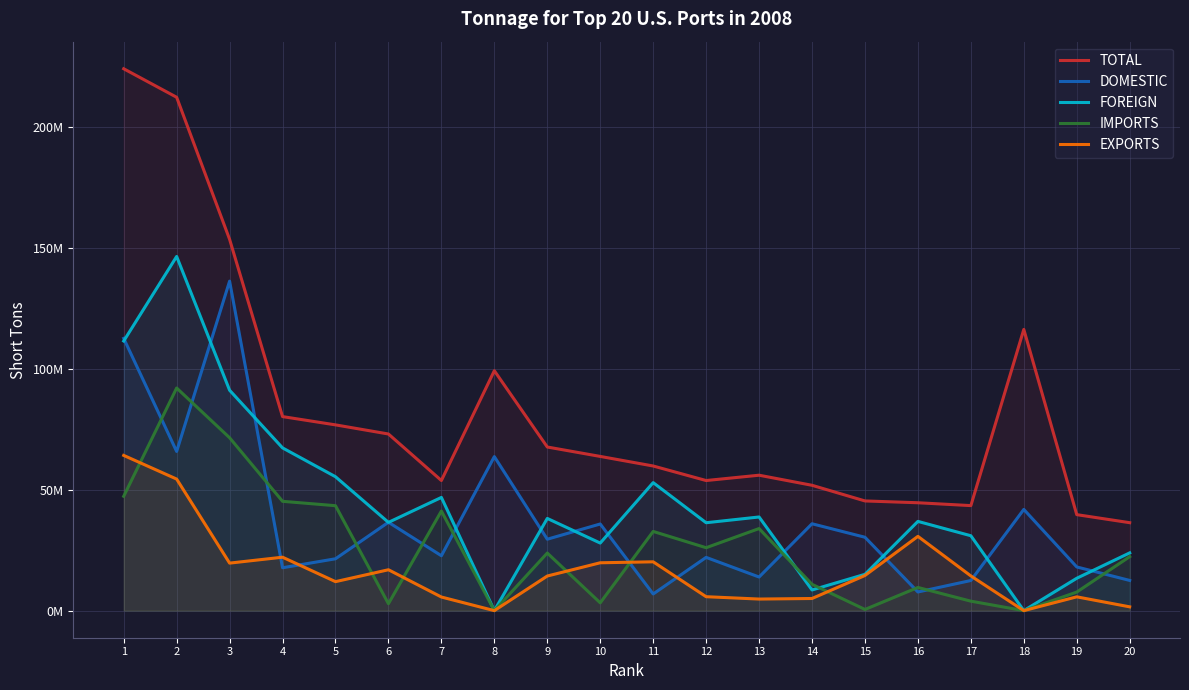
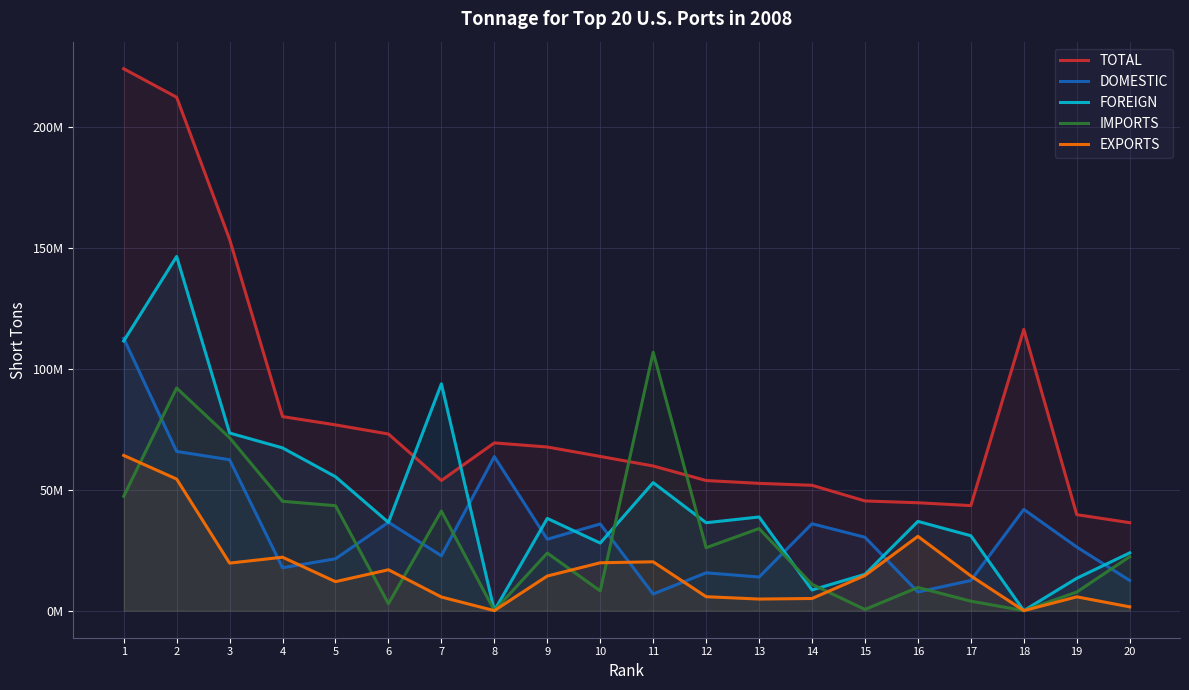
  {
    "TOTAL": {
      "1": 224000000,
      "2": 212000000,
      "3": 153000000,
      "4": 80000000,
      "5": 77000000,
      "6": 73000000,
      "7": 54000000,
-     "8": 99000000,
+     "8": 69000000,
      "9": 68000000,
      "10": 64000000,
      "11": 60000000,
      "12": 54000000,
-     "13": 56000000,
+     "13": 53000000,
      "14": 52000000,
      "15": 45000000,
      "16": 45000000,
      "17": 43000000,
      "18": 116000000,
      "19": 40000000,
      "20": 36000000
    },
    "DOMESTIC": {
      "1": 113000000,
      "2": 66000000,
-     "3": 136000000,
+     "3": 62000000,
      "4": 18000000,
      "5": 21000000,
      "7": 23000000,
      "8": 64000000,
      "9": 30000000,
      "10": 36000000,
      "11": 7000000,
-     "12": 22000000,
+     "12": 16000000,
      "13": 14000000,
      "14": 36000000,
      "15": 30000000,
      "16": 8000000,
      "17": 12000000,
      "18": 42000000,
-     "19": 18000000,
+     "19": 26000000,
      "20": 12000000
    },
    "FOREIGN": {
      "1": 111000000,
      "2": 146000000,
-     "3": 91000000,
+     "3": 73000000,
      "4": 67000000,
      "5": 55000000,
-     "7": 47000000,
+     "7": 94000000,
      "9": 38000000,
      "10": 28000000,
      "11": 53000000,
      "12": 36000000,
      "13": 39000000,
      "14": 9000000,
      "16": 37000000,
      "17": 31000000,
      "19": 13000000,
      "20": 24000000
    },
    "IMPORTS": {
      "1": 47000000,
      "2": 92000000,
      "3": 71000000,
      "4": 45000000,
      "5": 43000000,
      "6": 3000000,
      "7": 41000000,
      "9": 24000000,
-     "10": 3000000,
-     "11": 33000000,
+     "10": 8000000,
+     "11": 107000000,
      "12": 26000000,
      "13": 34000000,
      "14": 11000000,
      "15": 0,
      "16": 10000000,
      "17": 4000000,
      "19": 8000000,
      "20": 22000000
    },
    "EXPORTS": {
      "1": 64000000,
      "2": 54000000,
      "3": 20000000,
      "4": 22000000,
      "5": 12000000,
      "6": 17000000,
      "7": 6000000,
      "9": 14000000,
      "10": 20000000,
      "11": 20000000,
      "12": 6000000,
      "13": 5000000,
      "14": 5000000,
      "16": 31000000,
      "17": 14000000,
      "19": 6000000,
      "20": 2000000
    }
  }
